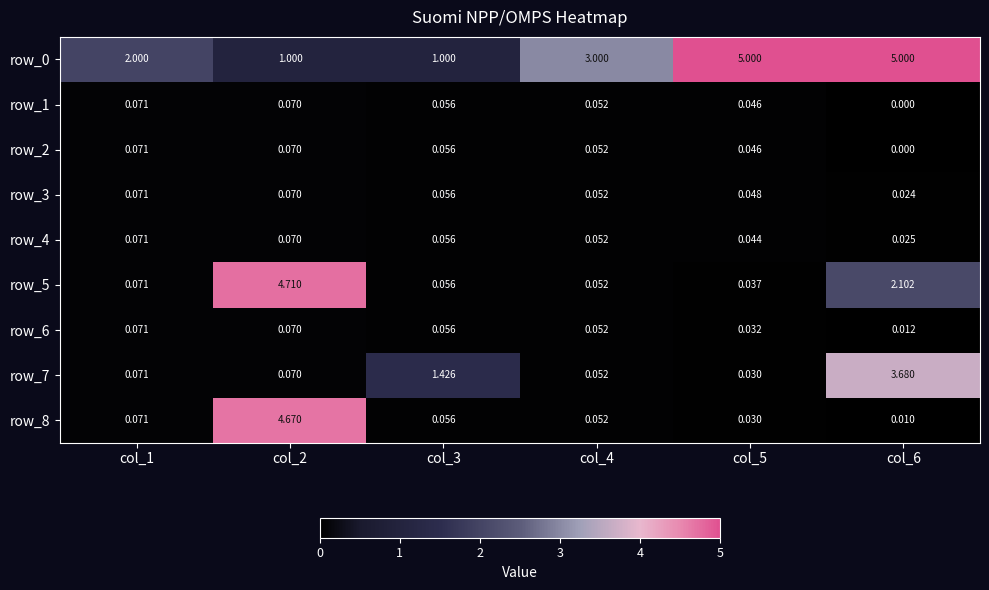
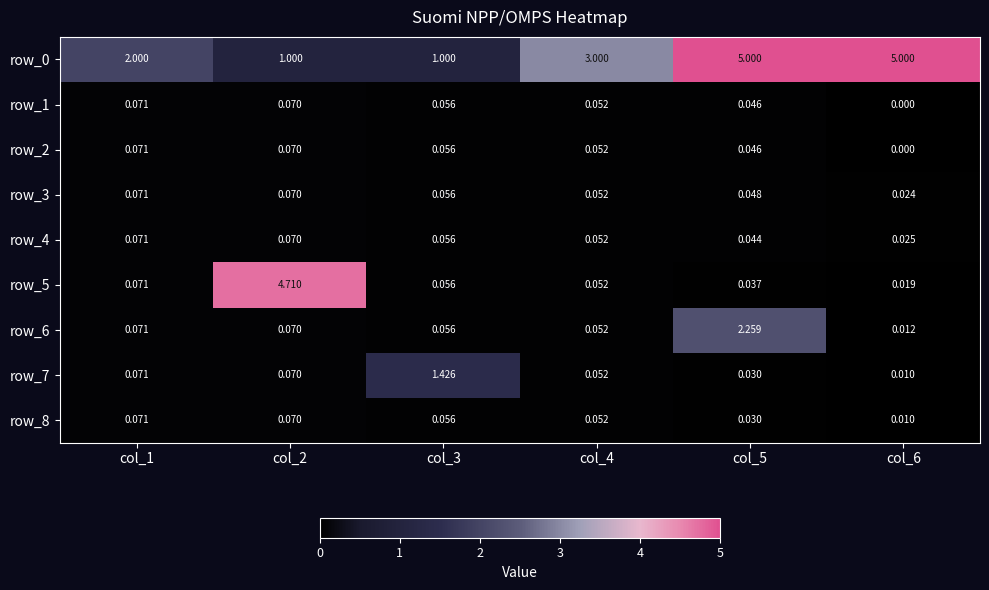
  {
    "row_0": {
      "col_1": 2.000,
      "col_2": 1.000,
      "col_3": 1.000,
      "col_4": 3.000,
      "col_5": 5.000,
      "col_6": 5.000
    },
    "row_1": {
      "col_1": 0.071,
      "col_2": 0.070,
      "col_3": 0.056,
      "col_4": 0.052,
      "col_5": 0.046,
      "col_6": 0.000
    },
    "row_2": {
      "col_1": 0.071,
      "col_2": 0.070,
      "col_3": 0.056,
      "col_4": 0.052,
      "col_5": 0.046,
      "col_6": 0.000
    },
    "row_3": {
      "col_1": 0.071,
      "col_2": 0.070,
      "col_3": 0.056,
      "col_4": 0.052,
      "col_5": 0.048,
      "col_6": 0.024
    },
    "row_4": {
      "col_1": 0.071,
      "col_2": 0.070,
      "col_3": 0.056,
      "col_4": 0.052,
      "col_5": 0.044,
      "col_6": 0.025
    },
    "row_5": {
      "col_1": 0.071,
      "col_2": 4.710,
      "col_3": 0.056,
      "col_4": 0.052,
      "col_5": 0.037,
-     "col_6": 2.102
+     "col_6": 0.019
    },
    "row_6": {
      "col_1": 0.071,
      "col_2": 0.070,
      "col_3": 0.056,
      "col_4": 0.052,
-     "col_5": 0.032,
+     "col_5": 2.259,
      "col_6": 0.012
    },
    "row_7": {
      "col_1": 0.071,
      "col_2": 0.070,
      "col_3": 1.426,
      "col_4": 0.052,
      "col_5": 0.030,
-     "col_6": 3.680
+     "col_6": 0.010
    },
    "row_8": {
      "col_1": 0.071,
-     "col_2": 4.670,
+     "col_2": 0.070,
      "col_3": 0.056,
      "col_4": 0.052,
      "col_5": 0.030,
      "col_6": 0.010
    }
  }
